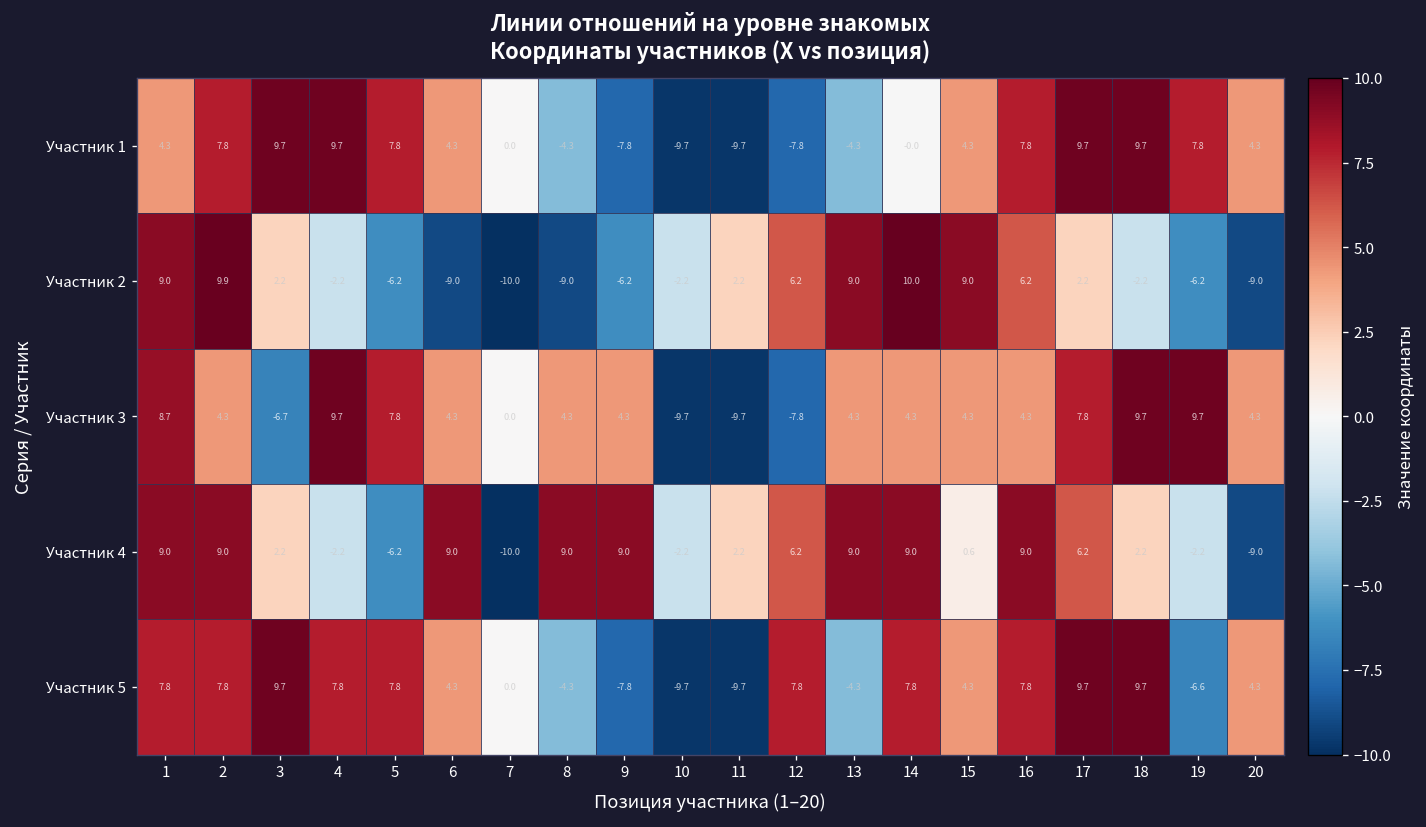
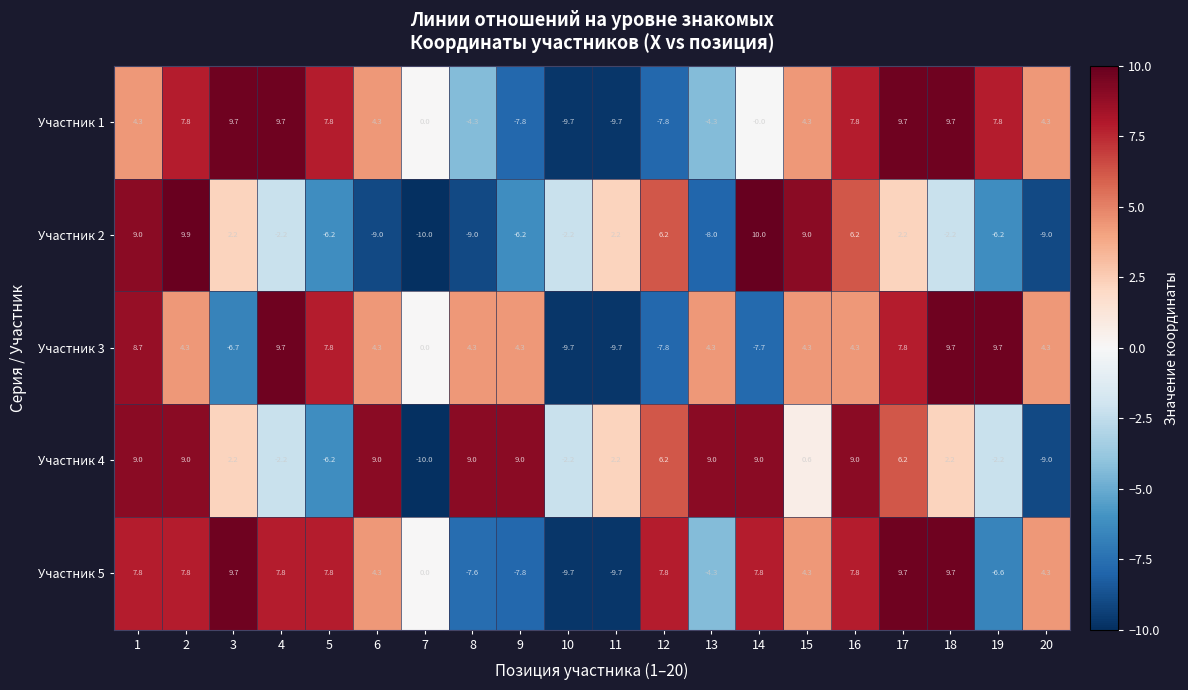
  {
    "Участник 1": {
      "1": 4.3,
      "2": 7.8,
      "3": 9.7,
      "4": 9.7,
      "5": 7.8,
      "6": 4.3,
      "8": -4.3,
      "9": -7.8,
      "10": -9.7,
      "11": -9.7,
      "12": -7.8,
      "13": -4.3,
      "15": 4.3,
      "16": 7.8,
      "17": 9.7,
      "18": 9.7,
      "19": 7.8,
      "20": 4.3
    },
    "Участник 2": {
      "1": 9.0,
      "2": 9.9,
      "5": -6.2,
      "6": -9.0,
      "7": -10.0,
      "8": -9.0,
      "9": -6.2,
      "12": 6.2,
-     "13": 9.0,
+     "13": -8.0,
      "14": 10.0,
      "15": 9.0,
      "16": 6.2,
      "19": -6.2,
      "20": -9.0
    },
    "Участник 3": {
      "1": 8.7,
      "2": 4.3,
      "3": -6.7,
      "4": 9.7,
      "5": 7.8,
      "6": 4.3,
      "8": 4.3,
      "9": 4.3,
      "10": -9.7,
      "11": -9.7,
      "12": -7.8,
      "13": 4.3,
-     "14": 4.3,
+     "14": -7.7,
      "15": 4.3,
      "16": 4.3,
      "17": 7.8,
      "18": 9.7,
      "19": 9.7,
      "20": 4.3
    },
    "Участник 4": {
      "1": 9.0,
      "2": 9.0,
      "5": -6.2,
      "6": 9.0,
      "7": -10.0,
      "8": 9.0,
      "9": 9.0,
      "12": 6.2,
      "13": 9.0,
      "14": 9.0,
      "16": 9.0,
      "17": 6.2,
      "20": -9.0
    },
    "Участник 5": {
      "1": 7.8,
      "2": 7.8,
      "3": 9.7,
      "4": 7.8,
      "5": 7.8,
      "6": 4.3,
-     "8": -4.3,
+     "8": -7.6,
      "9": -7.8,
      "10": -9.7,
      "11": -9.7,
      "12": 7.8,
      "13": -4.3,
      "14": 7.8,
      "15": 4.3,
      "16": 7.8,
      "17": 9.7,
      "18": 9.7,
      "19": -6.6,
      "20": 4.3
    }
  }
